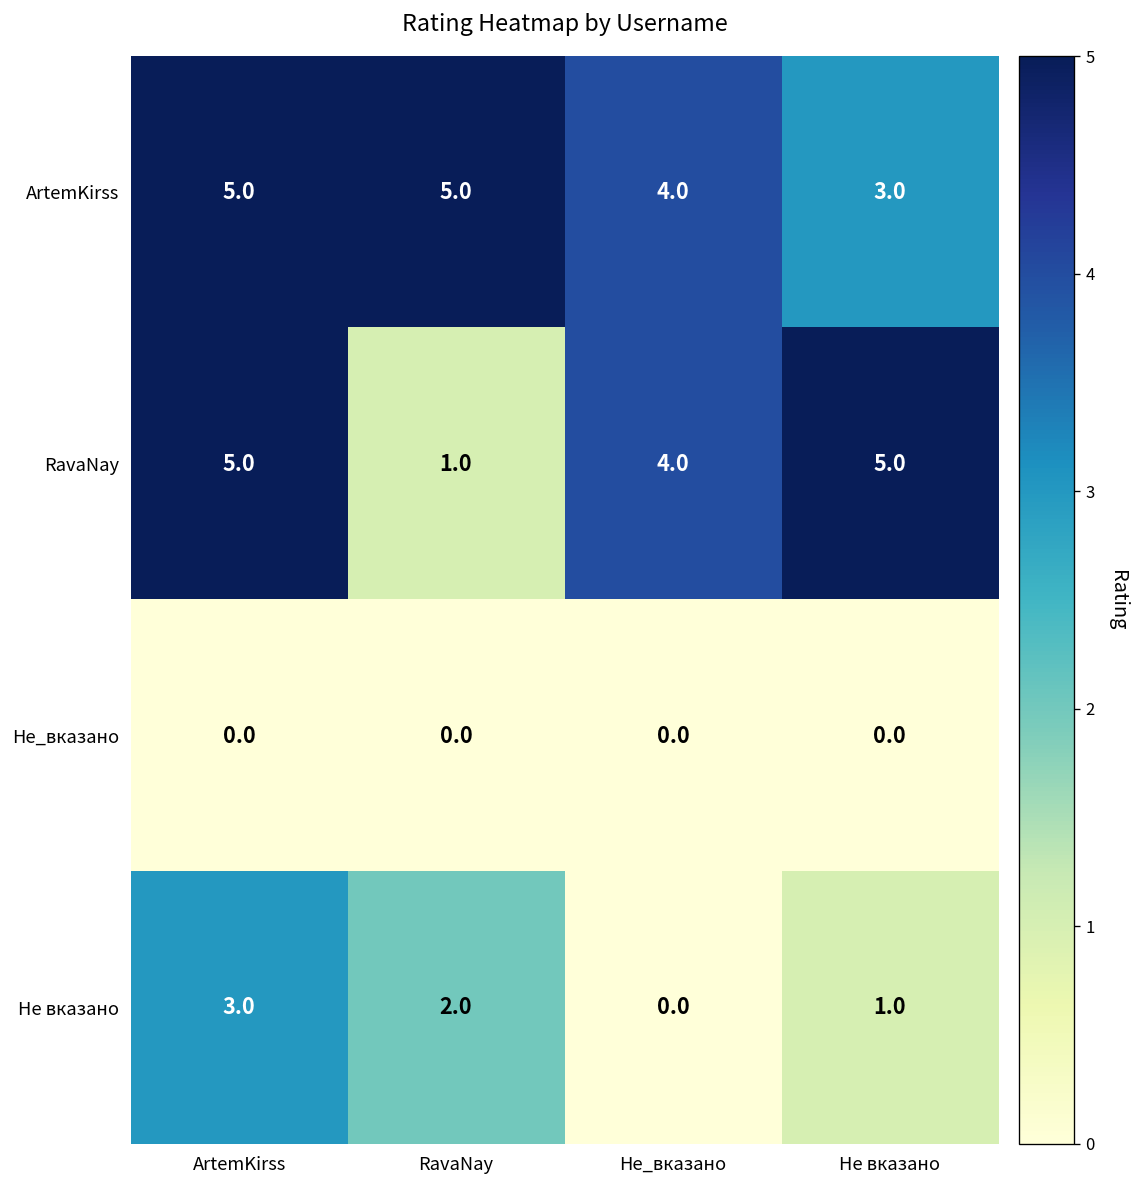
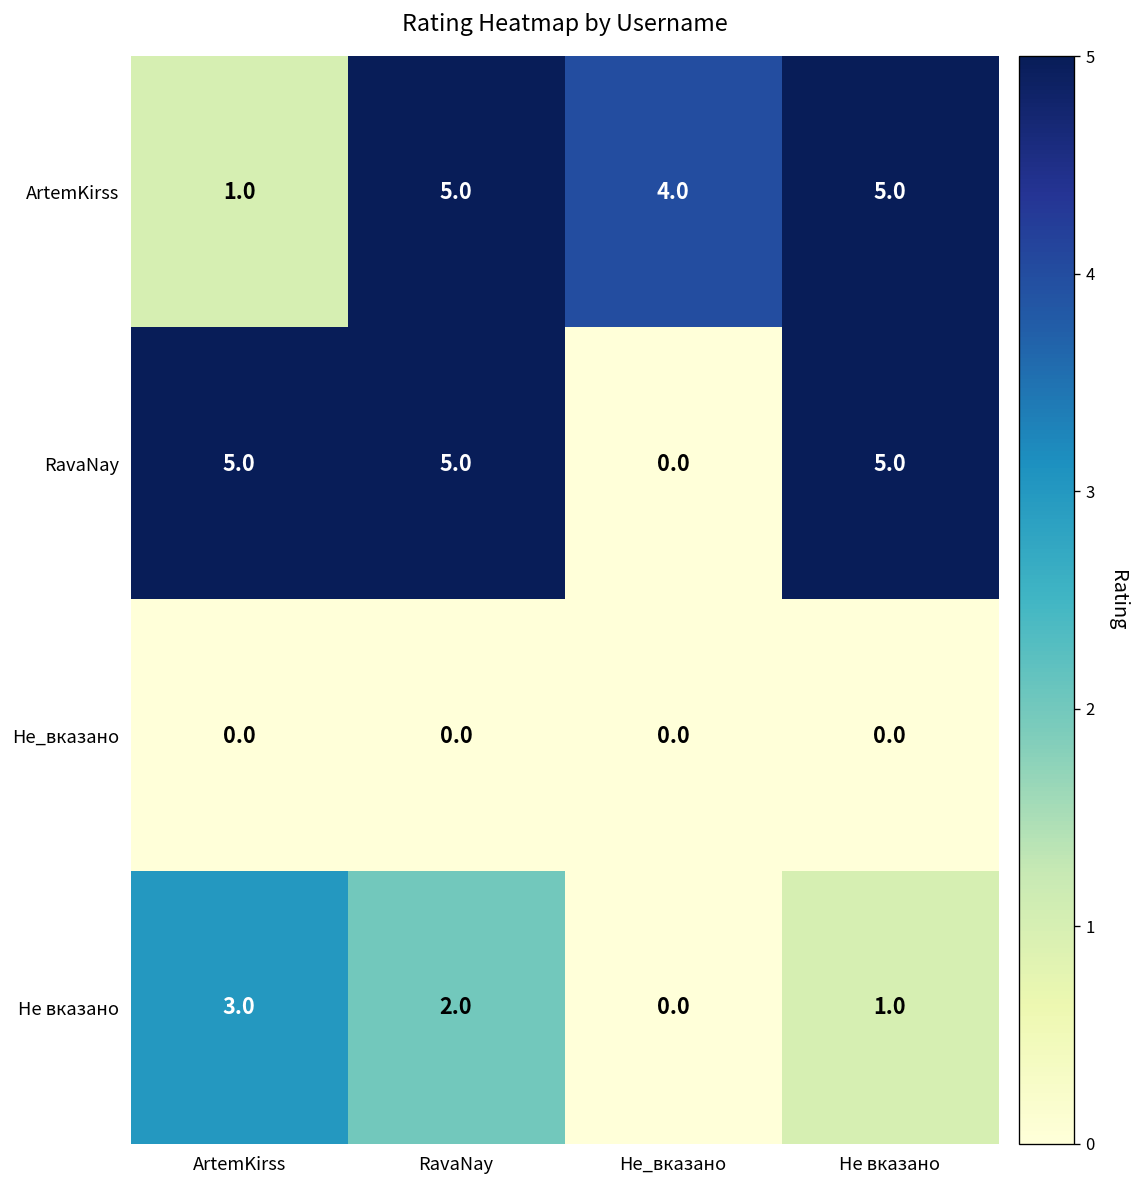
  {
    "ArtemKirss": {
-     "ArtemKirss": 5.0,
+     "ArtemKirss": 1.0,
      "RavaNay": 5.0,
      "Не_вказано": 4.0,
-     "Не вказано": 3.0
+     "Не вказано": 5.0
    },
    "RavaNay": {
      "ArtemKirss": 5.0,
-     "RavaNay": 1.0,
-     "Не_вказано": 4.0,
+     "RavaNay": 5.0,
+     "Не_вказано": 0.0,
      "Не вказано": 5.0
    },
    "Не_вказано": {
      "ArtemKirss": 0.0,
      "RavaNay": 0.0,
      "Не_вказано": 0.0,
      "Не вказано": 0.0
    },
    "Не вказано": {
      "ArtemKirss": 3.0,
      "RavaNay": 2.0,
      "Не_вказано": 0.0,
      "Не вказано": 1.0
    }
  }
